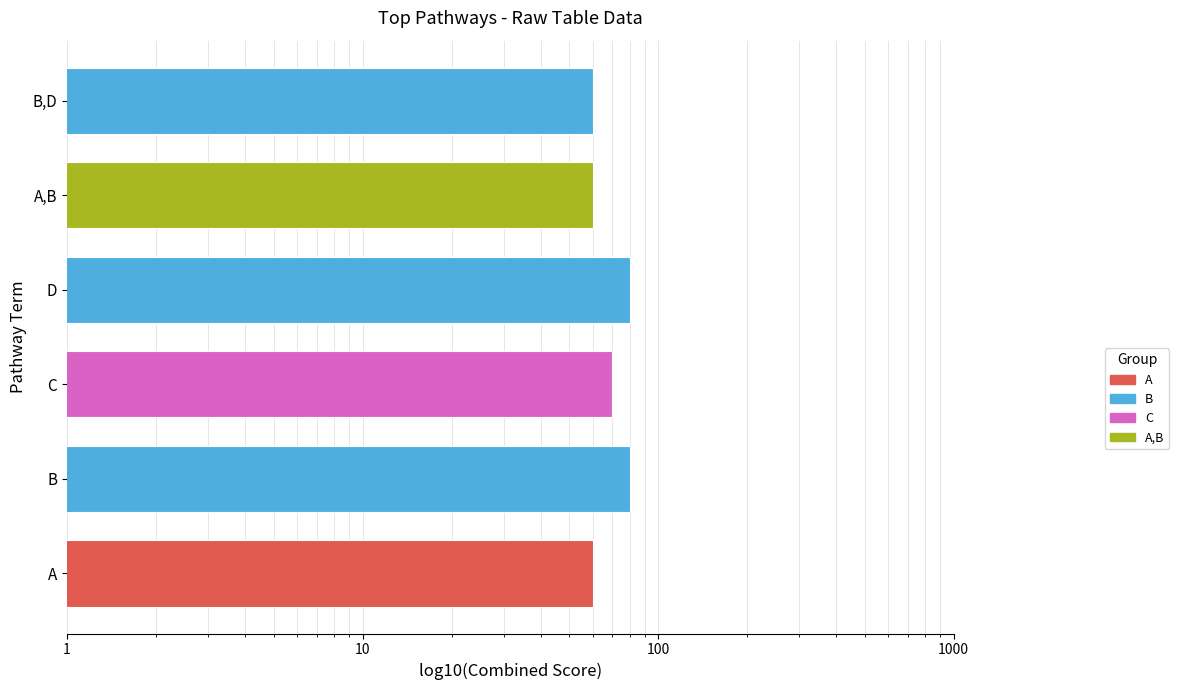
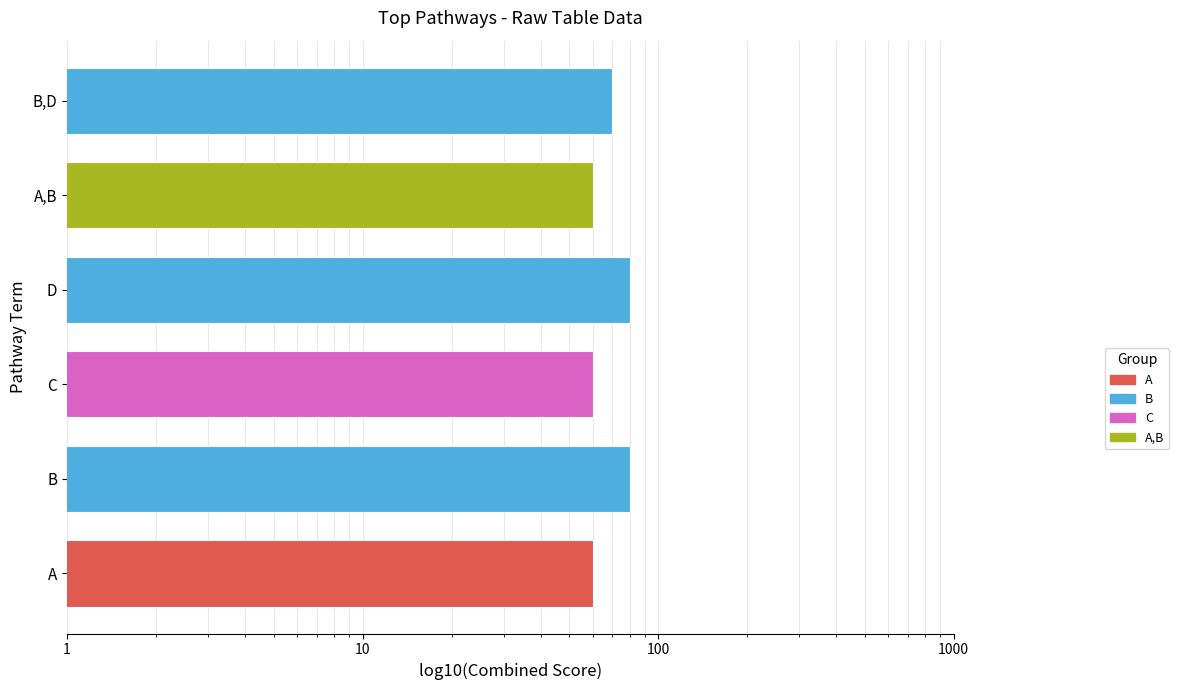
  {
-   "B,D": 60,
+   "B,D": 70,
    "A,B": 60,
    "D": 80,
-   "C": 70,
+   "C": 60,
    "B": 80,
    "A": 60
  }
